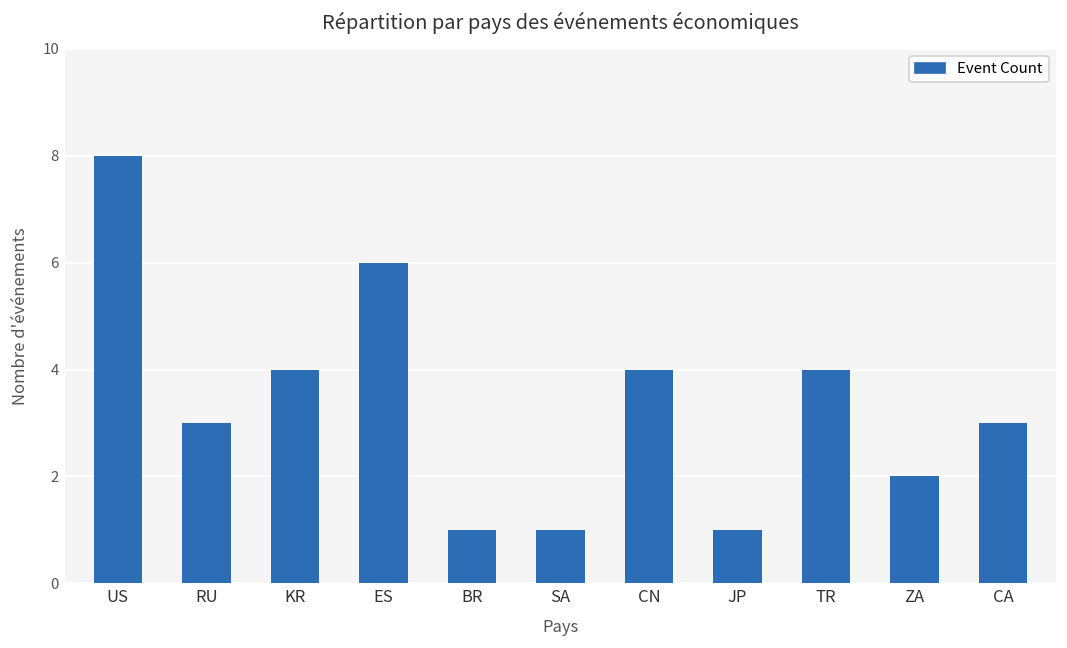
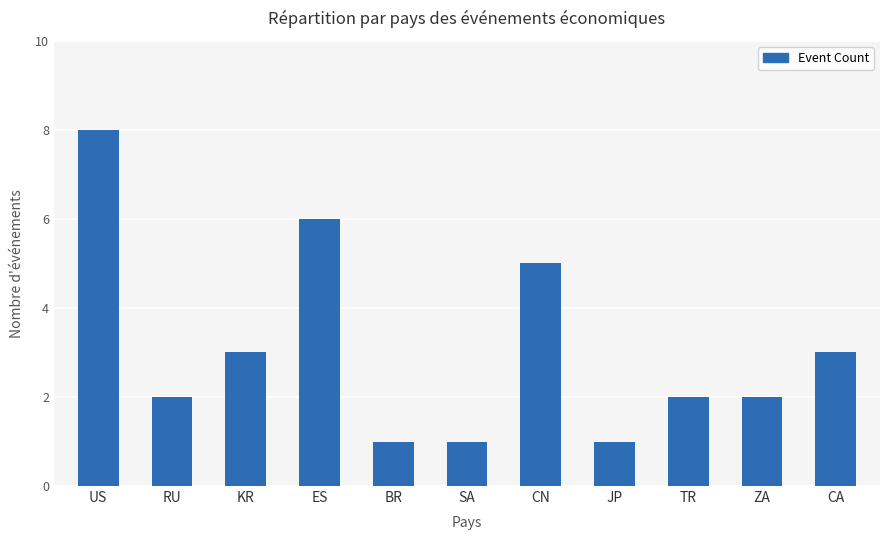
  {
    "US": 8,
-   "RU": 3,
-   "KR": 4,
+   "RU": 2,
+   "KR": 3,
    "ES": 6,
    "BR": 1,
    "SA": 1,
-   "CN": 4,
+   "CN": 5,
    "JP": 1,
-   "TR": 4,
+   "TR": 2,
    "ZA": 2,
    "CA": 3
  }
